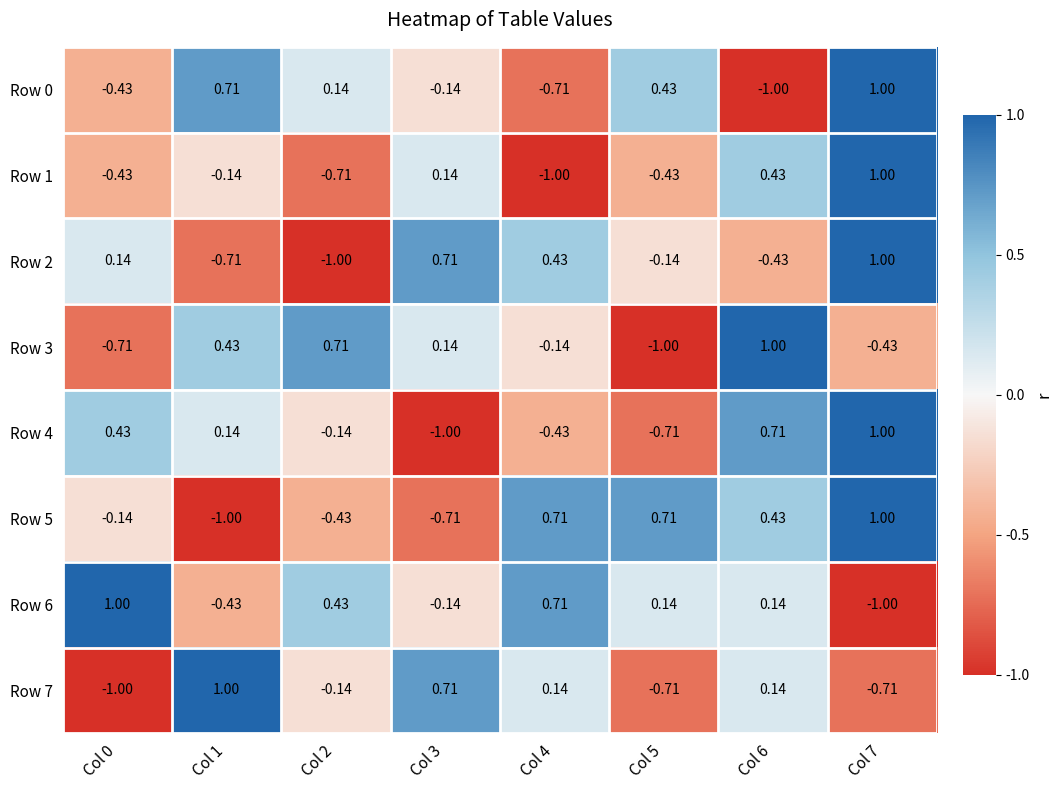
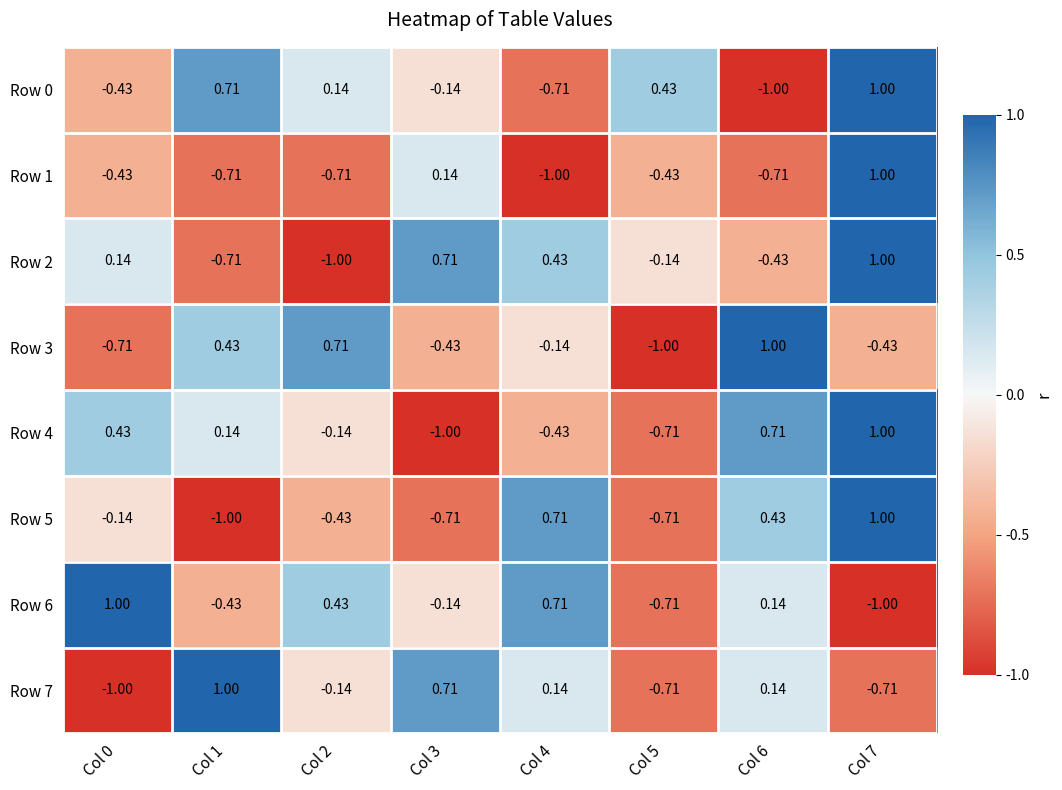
  {
    "Row 0": {
      "Col 0": -0.43,
      "Col 1": 0.71,
      "Col 2": 0.14,
      "Col 3": -0.14,
      "Col 4": -0.71,
      "Col 5": 0.43,
      "Col 6": -1.00,
      "Col 7": 1.00
    },
    "Row 1": {
      "Col 0": -0.43,
-     "Col 1": -0.14,
+     "Col 1": -0.71,
      "Col 2": -0.71,
      "Col 3": 0.14,
      "Col 4": -1.00,
      "Col 5": -0.43,
-     "Col 6": 0.43,
+     "Col 6": -0.71,
      "Col 7": 1.00
    },
    "Row 2": {
      "Col 0": 0.14,
      "Col 1": -0.71,
      "Col 2": -1.00,
      "Col 3": 0.71,
      "Col 4": 0.43,
      "Col 5": -0.14,
      "Col 6": -0.43,
      "Col 7": 1.00
    },
    "Row 3": {
      "Col 0": -0.71,
      "Col 1": 0.43,
      "Col 2": 0.71,
-     "Col 3": 0.14,
+     "Col 3": -0.43,
      "Col 4": -0.14,
      "Col 5": -1.00,
      "Col 6": 1.00,
      "Col 7": -0.43
    },
    "Row 4": {
      "Col 0": 0.43,
      "Col 1": 0.14,
      "Col 2": -0.14,
      "Col 3": -1.00,
      "Col 4": -0.43,
      "Col 5": -0.71,
      "Col 6": 0.71,
      "Col 7": 1.00
    },
    "Row 5": {
      "Col 0": -0.14,
      "Col 1": -1.00,
      "Col 2": -0.43,
      "Col 3": -0.71,
      "Col 4": 0.71,
-     "Col 5": 0.71,
+     "Col 5": -0.71,
      "Col 6": 0.43,
      "Col 7": 1.00
    },
    "Row 6": {
      "Col 0": 1.00,
      "Col 1": -0.43,
      "Col 2": 0.43,
      "Col 3": -0.14,
      "Col 4": 0.71,
-     "Col 5": 0.14,
+     "Col 5": -0.71,
      "Col 6": 0.14,
      "Col 7": -1.00
    },
    "Row 7": {
      "Col 0": -1.00,
      "Col 1": 1.00,
      "Col 2": -0.14,
      "Col 3": 0.71,
      "Col 4": 0.14,
      "Col 5": -0.71,
      "Col 6": 0.14,
      "Col 7": -0.71
    }
  }
